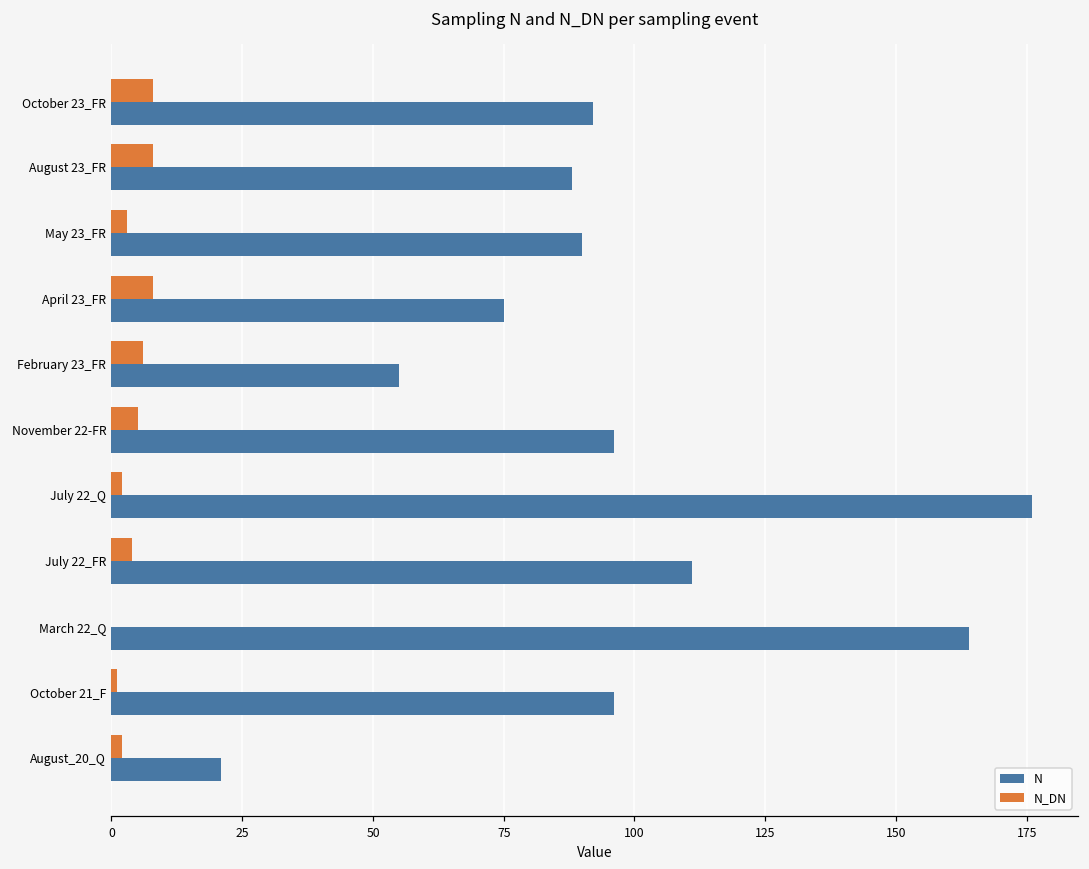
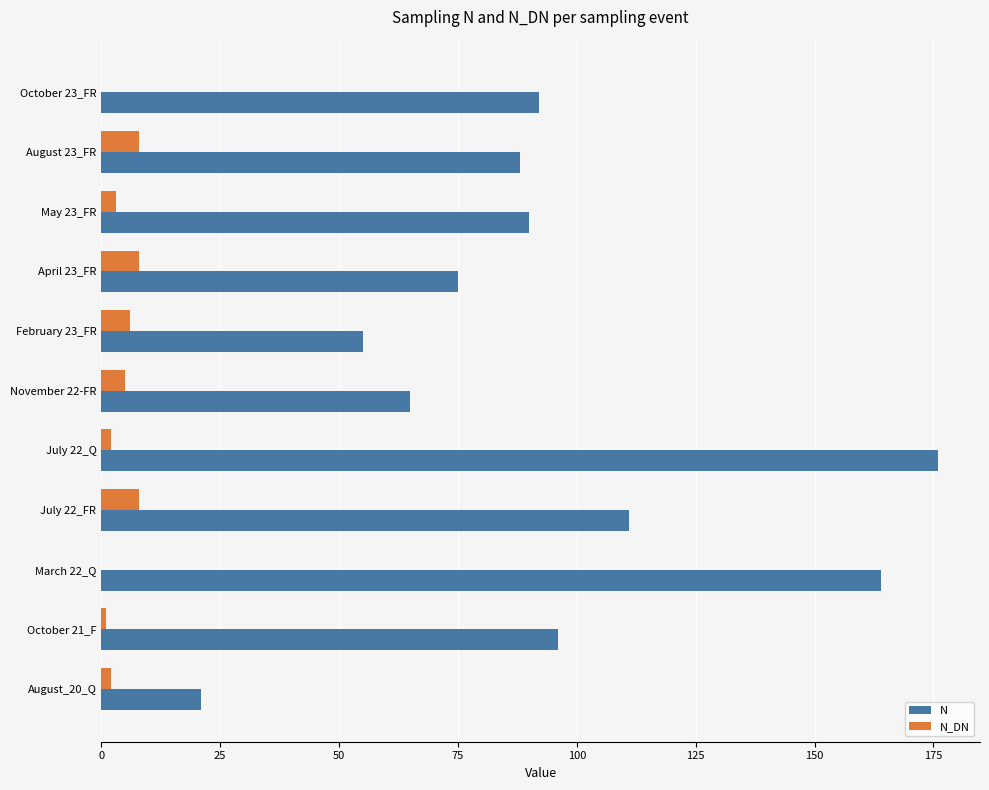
  {
    "N": {
      "October 23_FR": 92,
      "August 23_FR": 88,
      "May 23_FR": 90,
      "April 23_FR": 75,
      "February 23_FR": 55,
-     "November 22-FR": 96,
+     "November 22-FR": 65,
      "July 22_Q": 176,
      "July 22_FR": 111,
      "March 22_Q": 164,
      "October 21_F": 96,
      "August_20_Q": 21
    },
    "N_DN": {
-     "October 23_FR": 8,
+     "October 23_FR": 0,
      "August 23_FR": 8,
      "May 23_FR": 3,
      "April 23_FR": 8,
      "February 23_FR": 6,
      "November 22-FR": 5,
      "July 22_Q": 2,
-     "July 22_FR": 4,
+     "July 22_FR": 8,
      "March 22_Q": 0,
      "October 21_F": 1,
      "August_20_Q": 2
    }
  }
